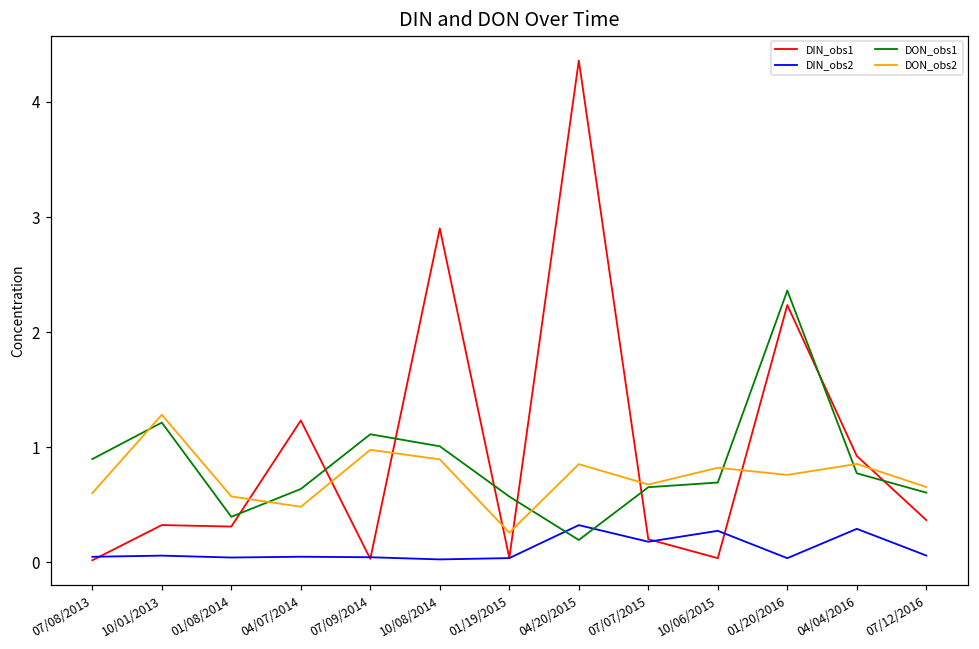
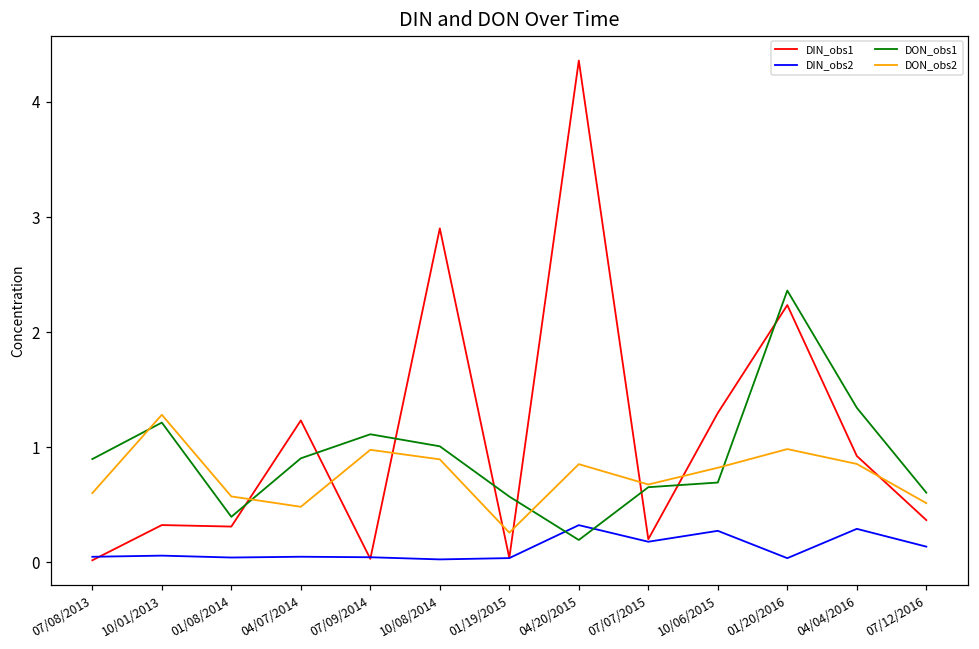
  {
    "DIN_obs1": {
      "07/08/2013": 0.02,
      "10/01/2013": 0.32,
      "01/08/2014": 0.31,
      "04/07/2014": 1.23,
      "10/08/2014": 2.90,
      "04/20/2015": 4.36,
-     "10/06/2015": 0.04,
+     "10/06/2015": 1.30,
      "01/20/2016": 2.24,
      "04/04/2016": 0.92,
      "07/12/2016": 0.37
    },
    "DIN_obs2": {
      "07/08/2013": 0.05,
      "10/01/2013": 0.06,
      "01/08/2014": 0.04,
      "04/07/2014": 0.05,
      "10/08/2014": 0.03,
      "04/20/2015": 0.32,
      "10/06/2015": 0.27,
      "01/20/2016": 0.04,
      "04/04/2016": 0.29,
-     "07/12/2016": 0.06
+     "07/12/2016": 0.14
    },
    "DON_obs1": {
      "07/08/2013": 0.90,
      "10/01/2013": 1.21,
      "01/08/2014": 0.40,
-     "04/07/2014": 0.64,
+     "04/07/2014": 0.90,
      "07/09/2014": 1.11,
      "10/08/2014": 1.01,
      "01/19/2015": 0.57,
      "04/20/2015": 0.19,
      "10/06/2015": 0.69,
      "01/20/2016": 2.36,
-     "04/04/2016": 0.77,
+     "04/04/2016": 1.34,
      "07/12/2016": 0.61
    },
    "DON_obs2": {
      "07/08/2013": 0.60,
      "10/01/2013": 1.28,
      "01/08/2014": 0.57,
      "04/07/2014": 0.48,
      "07/09/2014": 0.98,
      "10/08/2014": 0.90,
      "01/19/2015": 0.26,
      "04/20/2015": 0.85,
      "10/06/2015": 0.82,
-     "01/20/2016": 0.76,
+     "01/20/2016": 0.98,
      "04/04/2016": 0.86,
-     "07/12/2016": 0.65
+     "07/12/2016": 0.51
    }
  }
